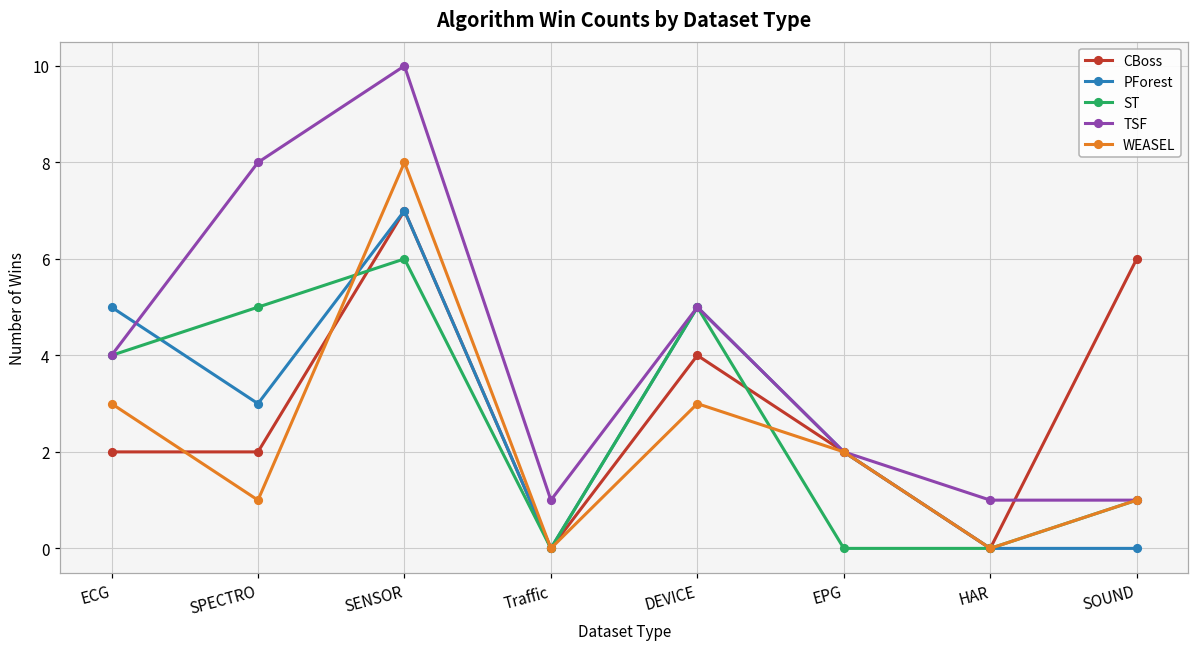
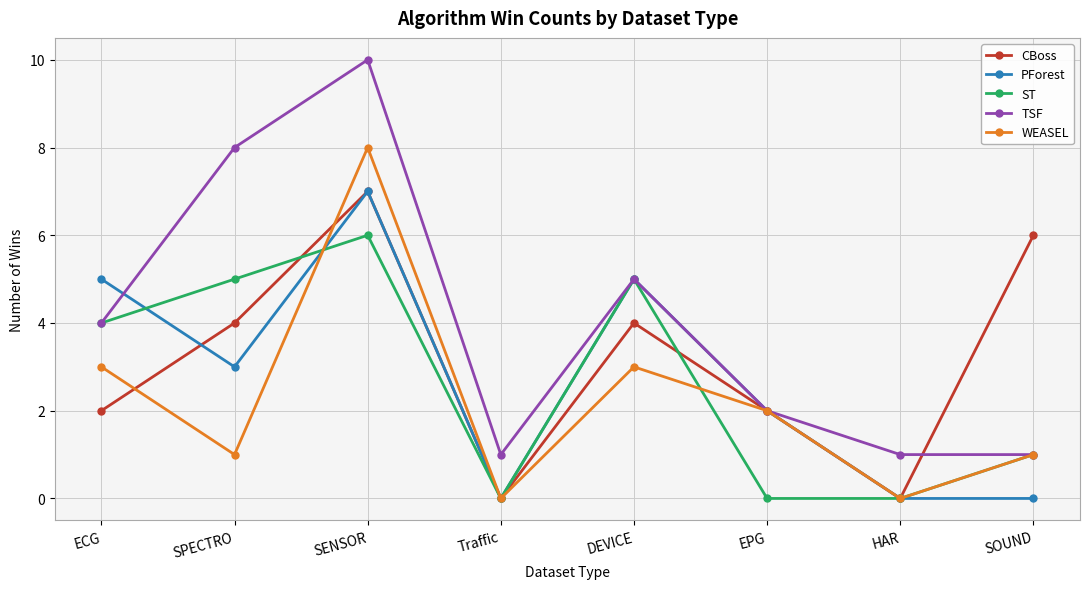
  {
    "CBoss": {
      "ECG": 2,
-     "SPECTRO": 2,
+     "SPECTRO": 4,
      "DEVICE": 4,
      "SOUND": 6
    },
    "PForest": {
      "ECG": 5,
      "SPECTRO": 3,
      "SOUND": 0
    },
    "ST": {
      "SPECTRO": 5,
      "SENSOR": 6,
      "EPG": 0
    },
    "TSF": {
      "SPECTRO": 8,
      "SENSOR": 10,
      "Traffic": 1,
      "HAR": 1
    },
    "WEASEL": {
      "ECG": 3,
      "SPECTRO": 1,
      "SENSOR": 8,
      "DEVICE": 3
    }
  }
